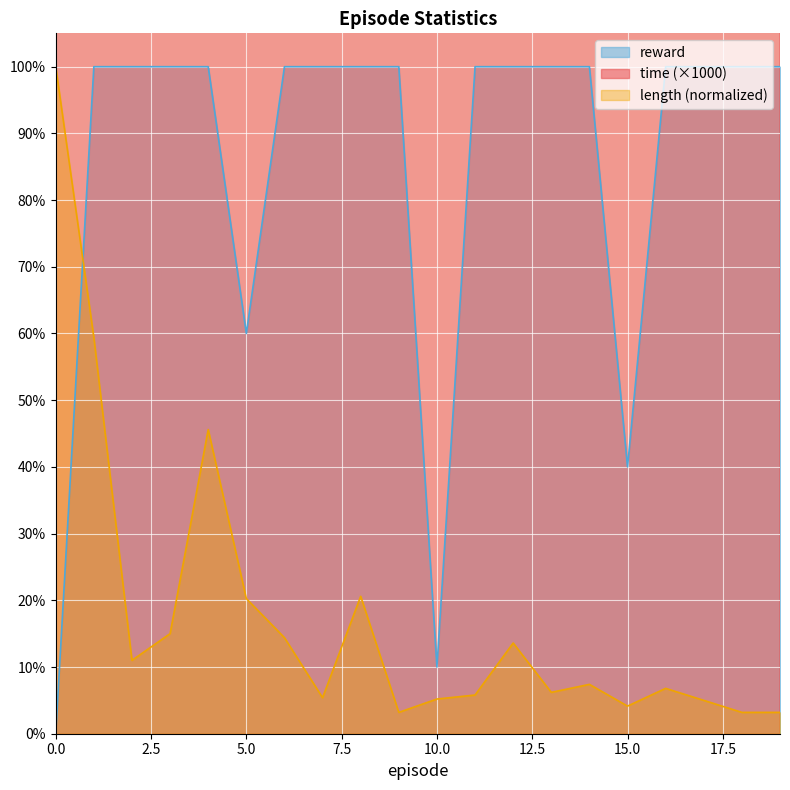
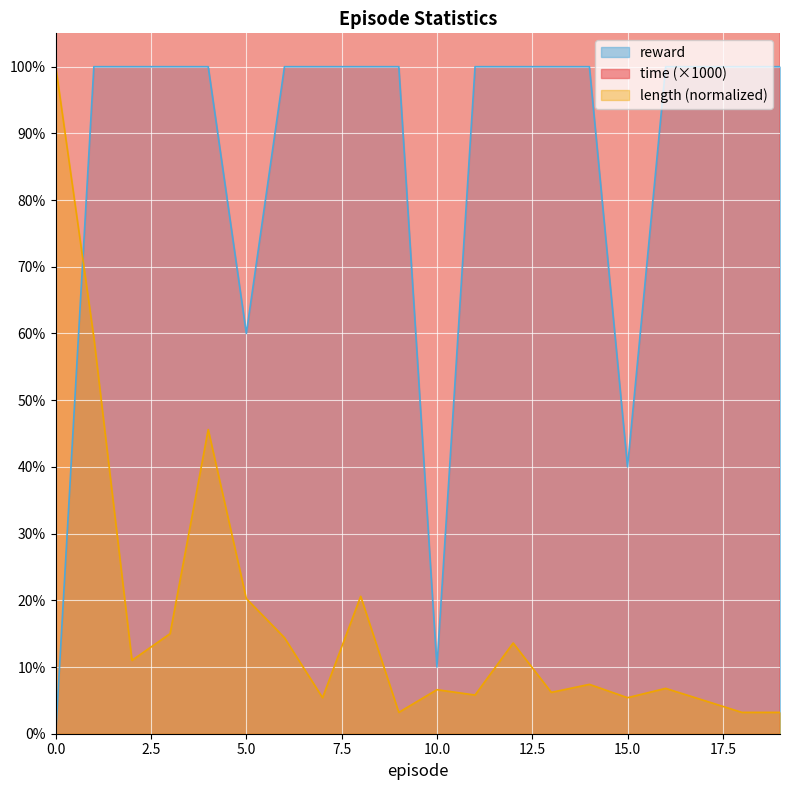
  {
    "reward": {
      "0.0": "0%",
      "5.0": "60%",
      "10.0": "10%",
      "15.0": "40%"
    },
    "length (normalized)": {
      "0.0": "100%",
      "5.0": "20%",
-     "10.0": "5%",
-     "15.0": "4%"
+     "10.0": "7%",
+     "15.0": "5%"
    }
  }
